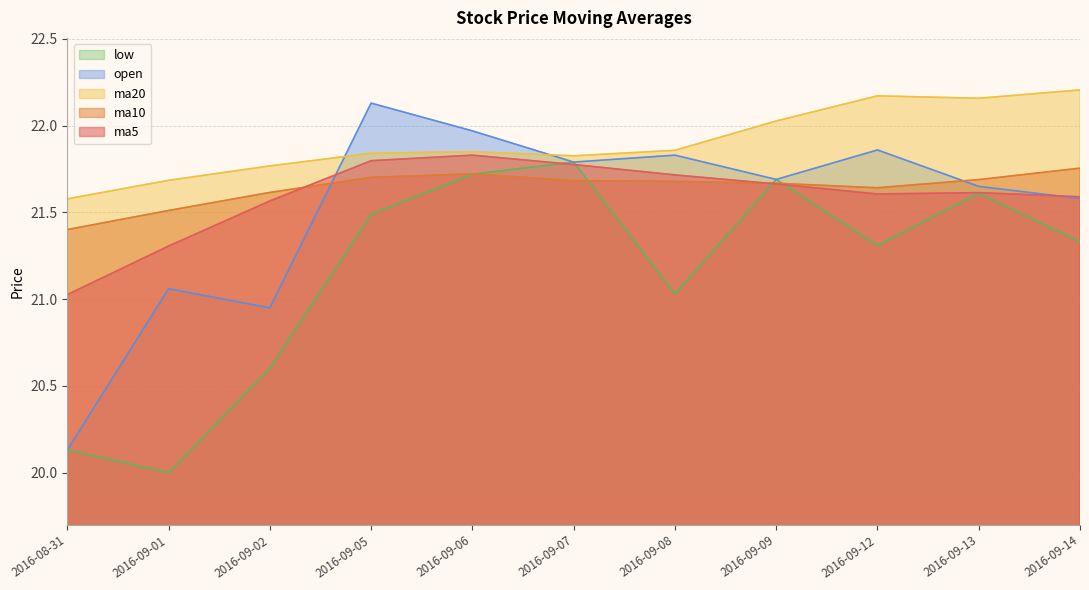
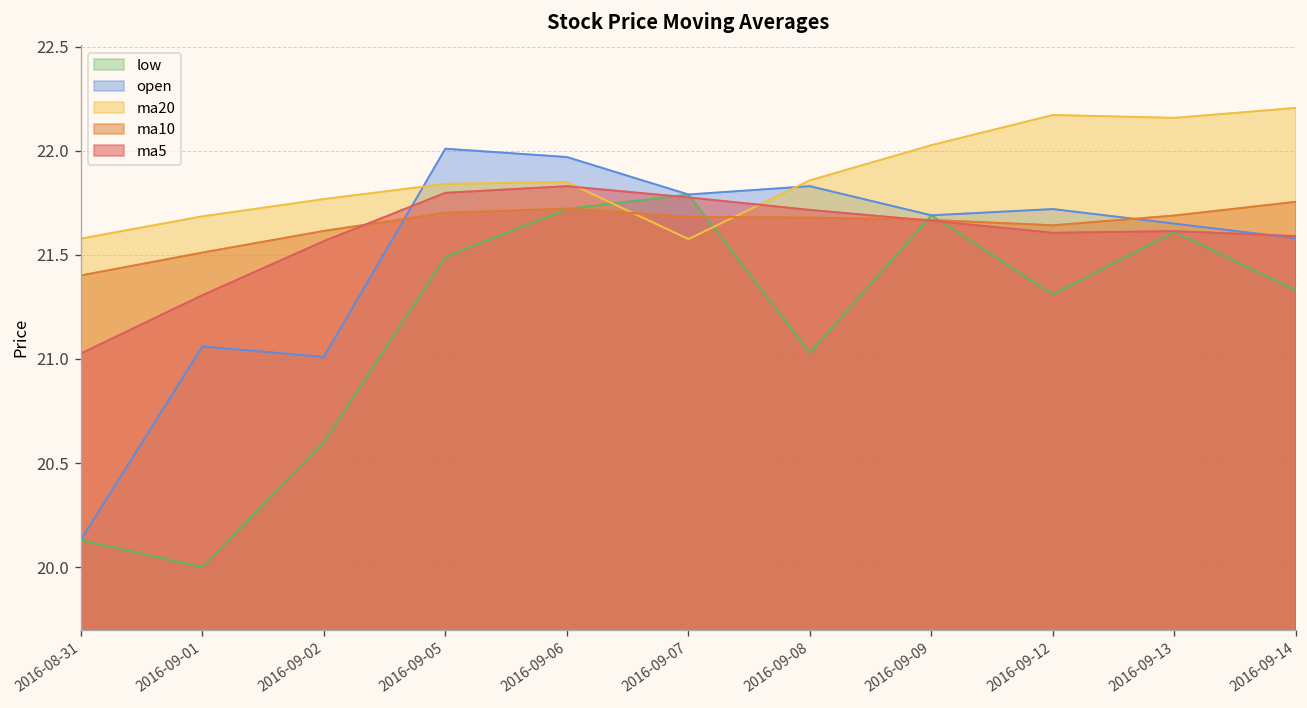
  {
    "low": {
      "2016-09-01": 20.00,
      "2016-09-02": 20.60,
      "2016-09-05": 21.49,
      "2016-09-08": 21.03,
      "2016-09-12": 21.31,
      "2016-09-14": 21.33
    },
    "open": {
      "2016-09-01": 21.06,
-     "2016-09-02": 20.95,
-     "2016-09-05": 22.13,
+     "2016-09-02": 21.01,
+     "2016-09-05": 22.01,
      "2016-09-06": 21.97,
      "2016-09-08": 21.83,
-     "2016-09-12": 21.86,
+     "2016-09-12": 21.72,
      "2016-09-13": 21.65
    },
    "ma20": {
      "2016-08-31": 21.58,
      "2016-09-01": 21.69,
      "2016-09-02": 21.77,
      "2016-09-05": 21.84,
      "2016-09-06": 21.85,
-     "2016-09-07": 21.83,
+     "2016-09-07": 21.58,
      "2016-09-08": 21.86,
      "2016-09-09": 22.03,
      "2016-09-12": 22.17,
      "2016-09-13": 22.16,
      "2016-09-14": 22.21
    }
  }
